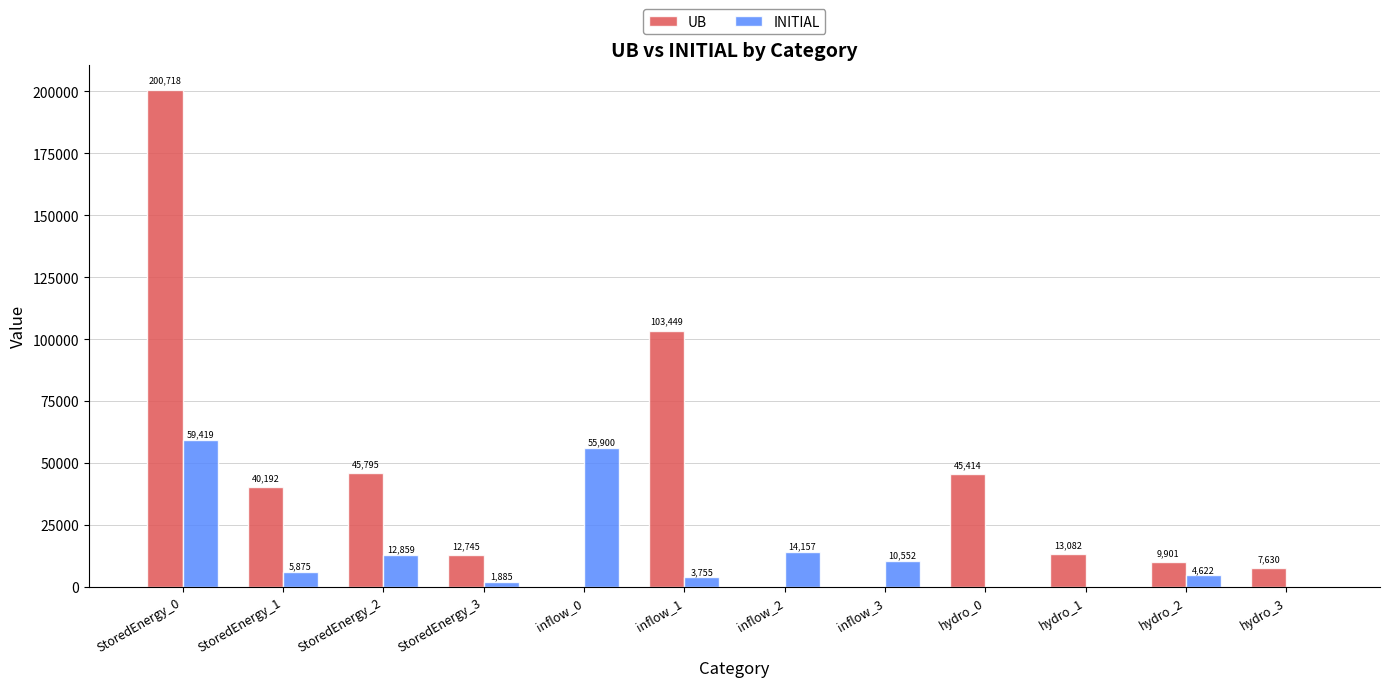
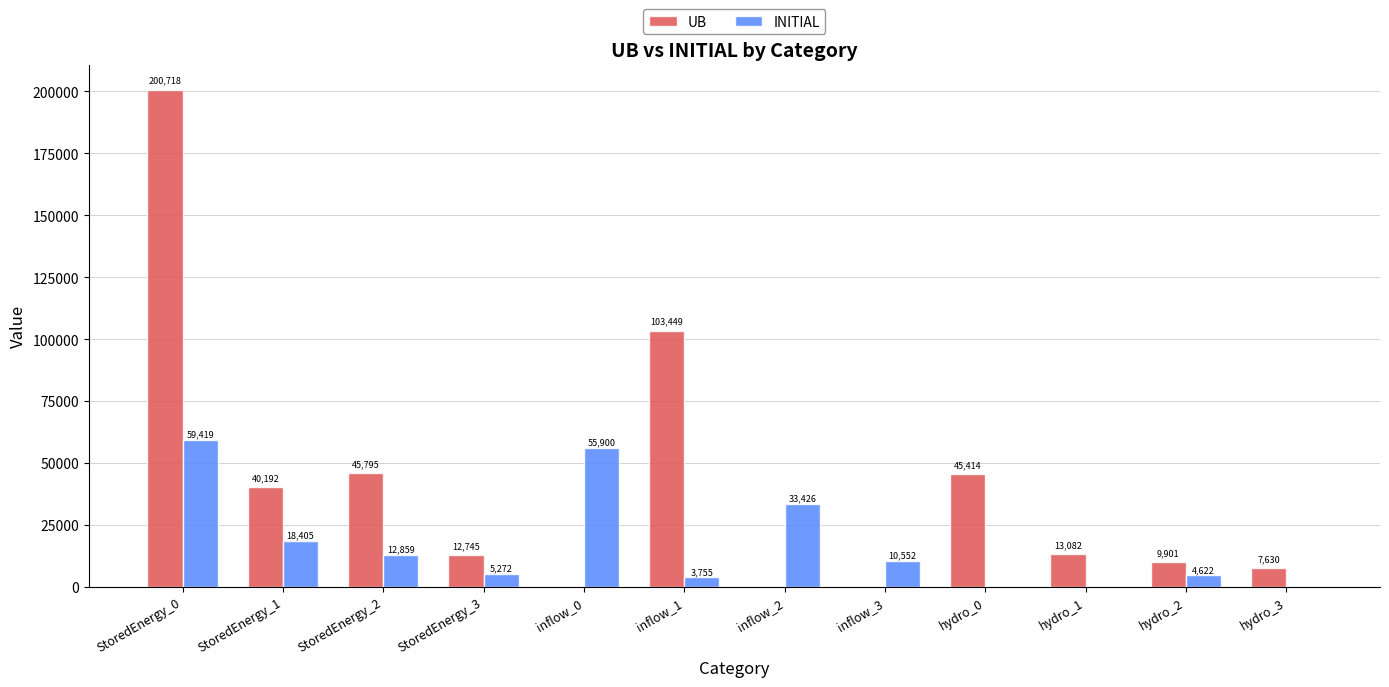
  {
    "UB": {
      "StoredEnergy_0": "200,718",
      "StoredEnergy_1": "40,192",
      "StoredEnergy_2": "45,795",
      "StoredEnergy_3": "12,745",
      "inflow_1": "103,449",
      "hydro_0": "45,414",
      "hydro_1": "13,082",
      "hydro_2": "9,901",
      "hydro_3": "7,630"
    },
    "INITIAL": {
      "StoredEnergy_0": "59,419",
-     "StoredEnergy_1": "5,875",
+     "StoredEnergy_1": "18,405",
      "StoredEnergy_2": "12,859",
-     "StoredEnergy_3": "1,885",
+     "StoredEnergy_3": "5,272",
      "inflow_0": "55,900",
      "inflow_1": "3,755",
-     "inflow_2": "14,157",
+     "inflow_2": "33,426",
      "inflow_3": "10,552",
      "hydro_2": "4,622"
    }
  }
